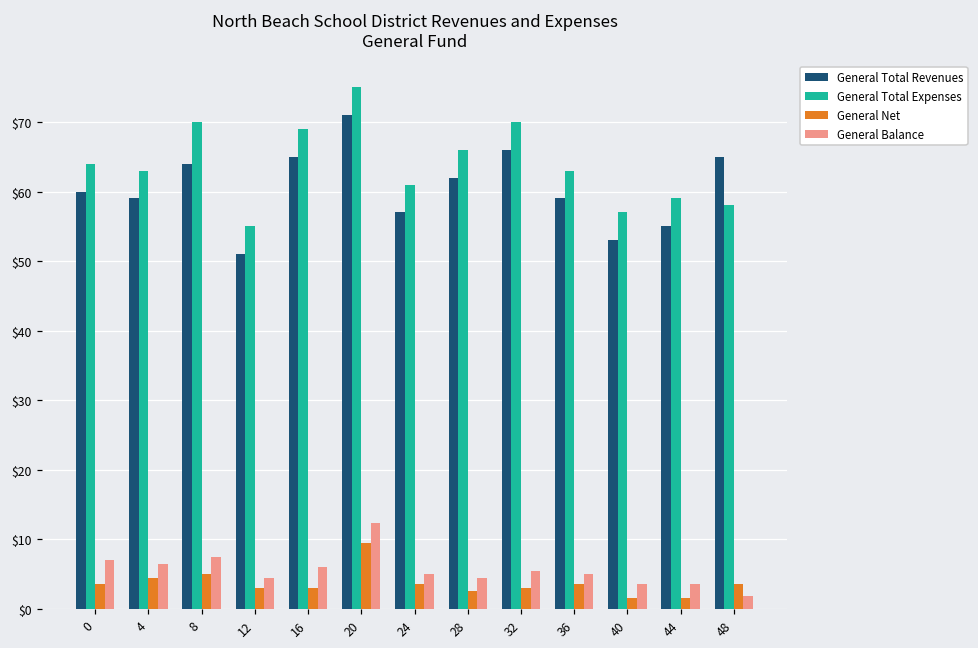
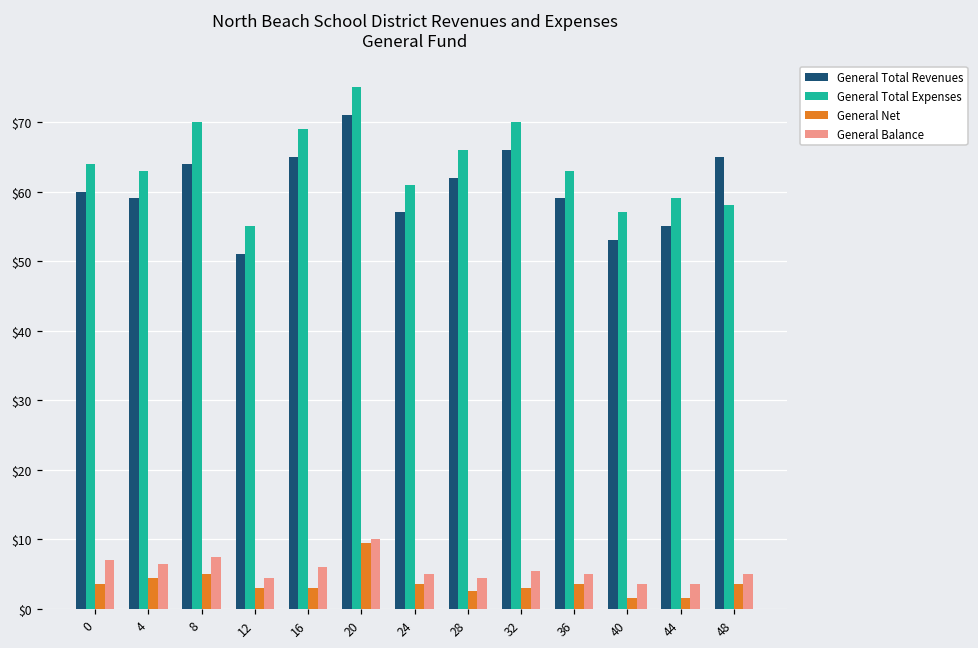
  {
    "General Total Revenues": {
      "0": "$60",
      "4": "$59",
      "8": "$64",
      "12": "$51",
      "16": "$65",
      "20": "$71",
      "24": "$57",
      "28": "$62",
      "32": "$66",
      "36": "$59",
      "40": "$53",
      "44": "$55",
      "48": "$65"
    },
    "General Total Expenses": {
      "0": "$64",
      "4": "$63",
      "8": "$70",
      "12": "$55",
      "16": "$69",
      "20": "$75",
      "24": "$61",
      "28": "$66",
      "32": "$70",
      "36": "$63",
      "40": "$57",
      "44": "$59",
      "48": "$58"
    },
    "General Net": {
      "0": "$4",
      "4": "$5",
      "8": "$5",
      "12": "$3",
      "16": "$3",
      "20": "$10",
      "24": "$4",
      "28": "$3",
      "32": "$3",
      "36": "$4",
      "40": "$2",
      "44": "$2",
      "48": "$4"
    },
    "General Balance": {
      "0": "$7",
      "4": "$7",
      "8": "$8",
      "12": "$5",
      "16": "$6",
-     "20": "$12",
+     "20": "$10",
      "24": "$5",
      "28": "$5",
      "32": "$6",
      "36": "$5",
      "40": "$4",
      "44": "$4",
-     "48": "$2"
+     "48": "$5"
    }
  }
